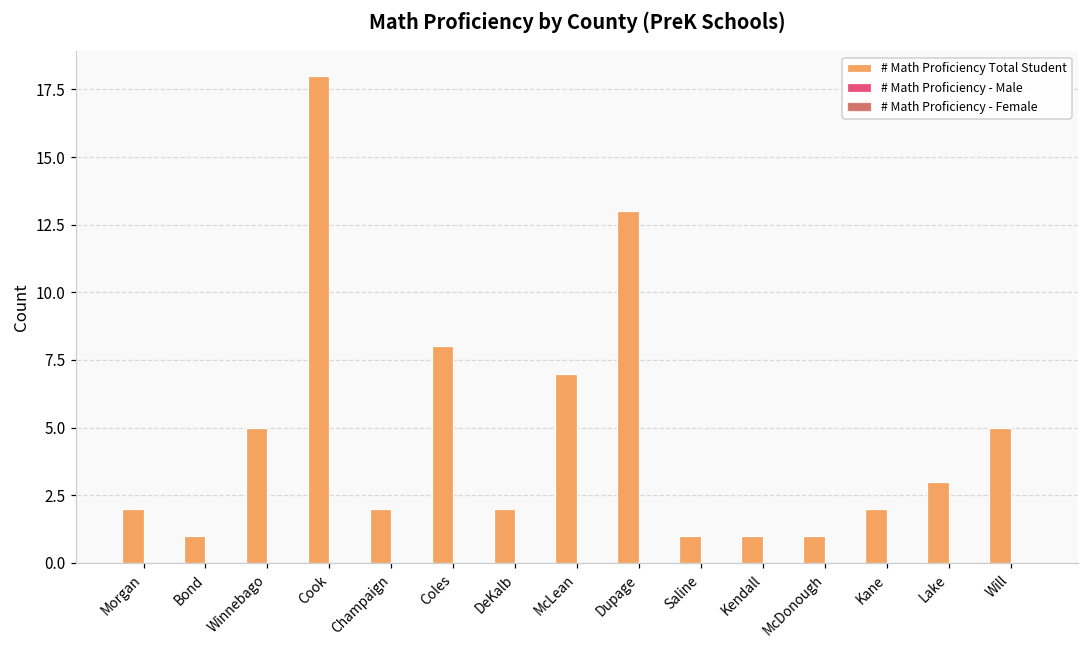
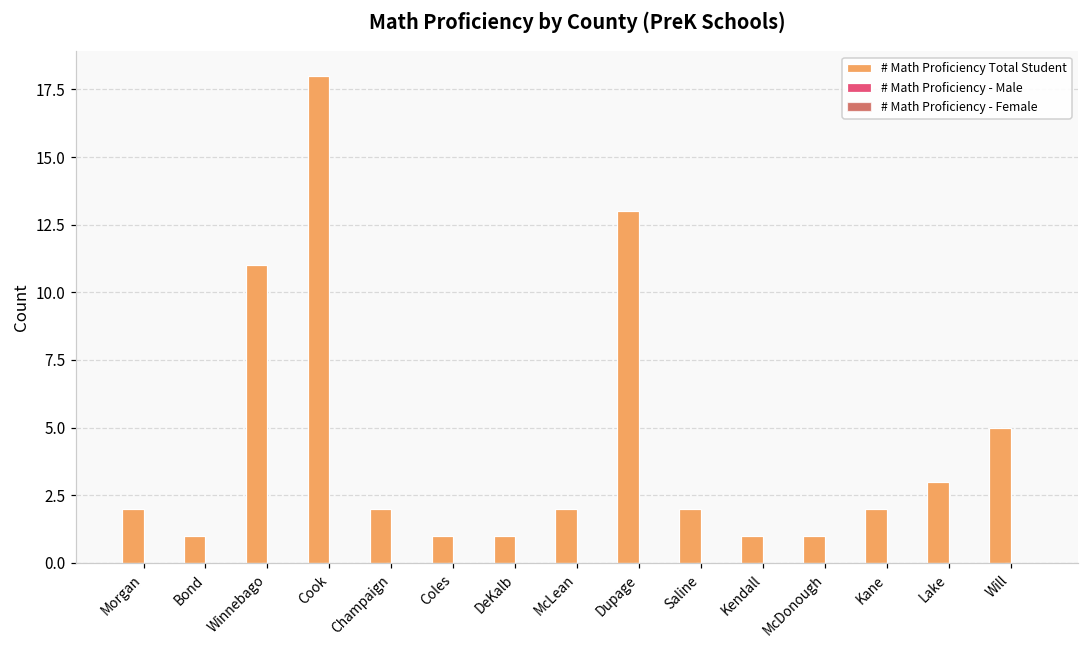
  {
    "# Math Proficiency Total Student": {
      "Morgan": 2,
      "Bond": 1,
-     "Winnebago": 5,
+     "Winnebago": 11,
      "Cook": 18,
      "Champaign": 2,
-     "Coles": 8,
-     "DeKalb": 2,
-     "McLean": 7,
+     "Coles": 1,
+     "DeKalb": 1,
+     "McLean": 2,
      "Dupage": 13,
-     "Saline": 1,
+     "Saline": 2,
      "Kendall": 1,
      "McDonough": 1,
      "Kane": 2,
      "Lake": 3,
      "Will": 5
    },
    "# Math Proficiency - Male": {
      "Morgan": 0,
      "Bond": 0,
      "Winnebago": 0,
      "Cook": 0,
      "Champaign": 0,
      "Coles": 0,
      "DeKalb": 0,
      "McLean": 0,
      "Dupage": 0,
      "Saline": 0,
      "Kendall": 0,
      "McDonough": 0,
      "Kane": 0,
      "Lake": 0,
      "Will": 0
    },
    "# Math Proficiency - Female": {
      "Morgan": 0,
      "Bond": 0,
      "Winnebago": 0,
      "Cook": 0,
      "Champaign": 0,
      "Coles": 0,
      "DeKalb": 0,
      "McLean": 0,
      "Dupage": 0,
      "Saline": 0,
      "Kendall": 0,
      "McDonough": 0,
      "Kane": 0,
      "Lake": 0,
      "Will": 0
    }
  }
